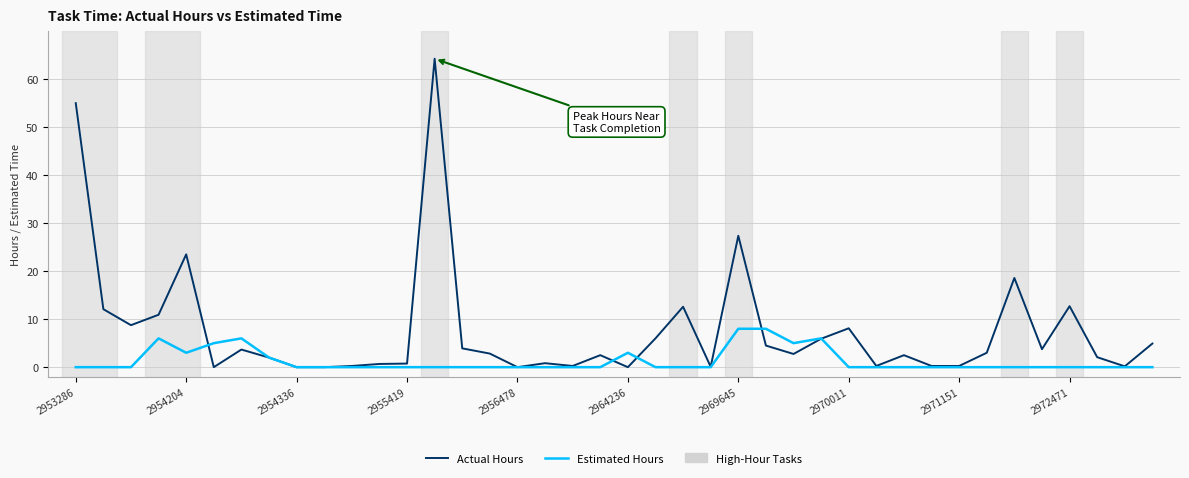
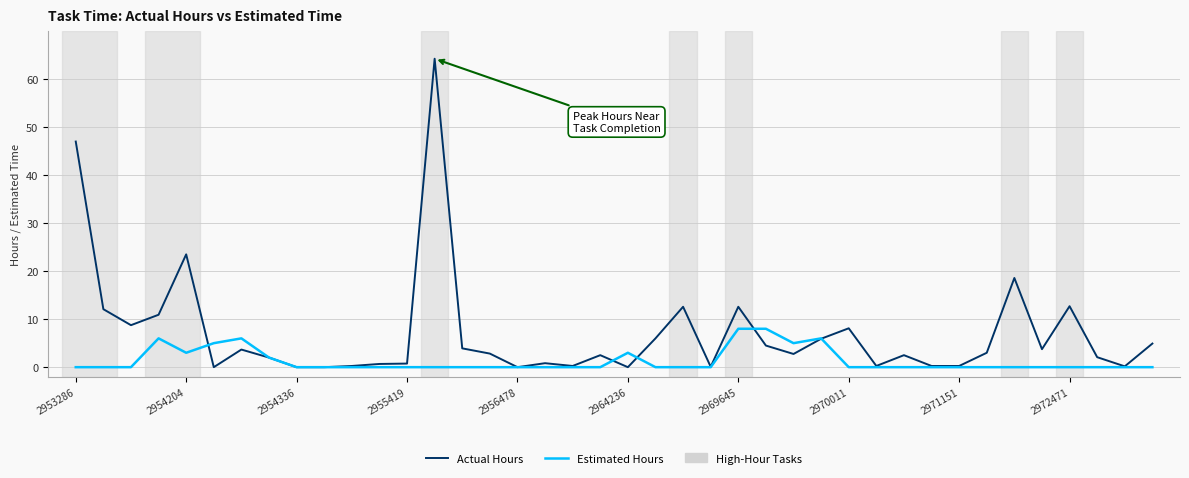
  {
    "Actual Hours": {
-     "2953286": 55,
+     "2953286": 47,
      "2954204": 24,
      "2955419": 1,
      "2964236": 0,
-     "2969645": 27,
+     "2969645": 13,
      "2970011": 8,
      "2972471": 13
    },
    "Estimated Hours": {
      "2953286": 0,
      "2954204": 3,
      "2955419": 0,
      "2964236": 3,
      "2969645": 8,
      "2970011": 0,
      "2972471": 0
    }
  }
